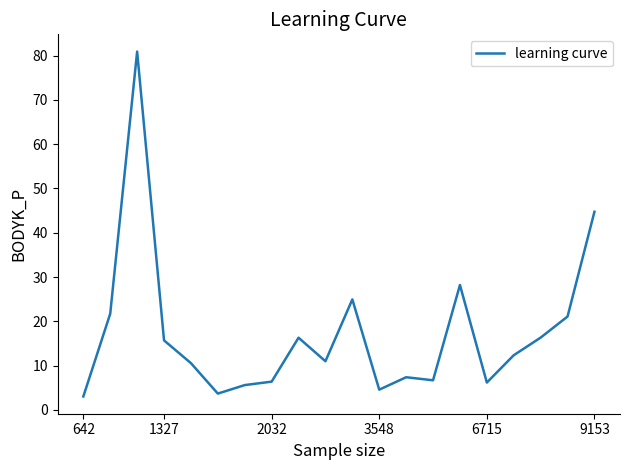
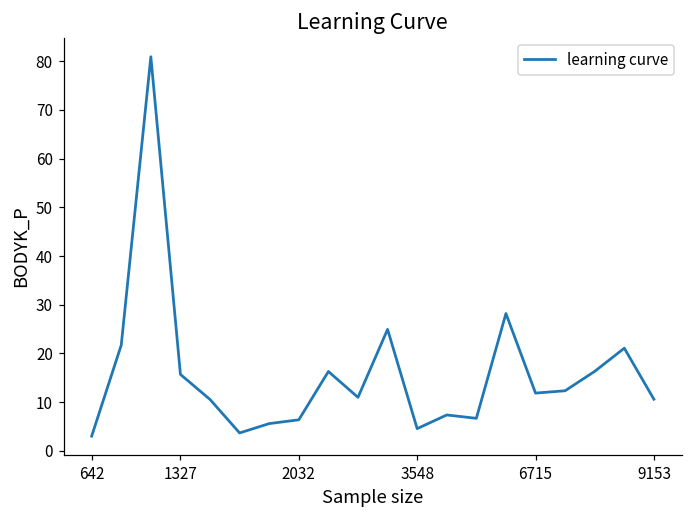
  {
    "642": 3,
    "1327": 16,
    "2032": 6,
    "3548": 5,
-   "6715": 6,
-   "9153": 45
+   "6715": 12,
+   "9153": 11
  }
